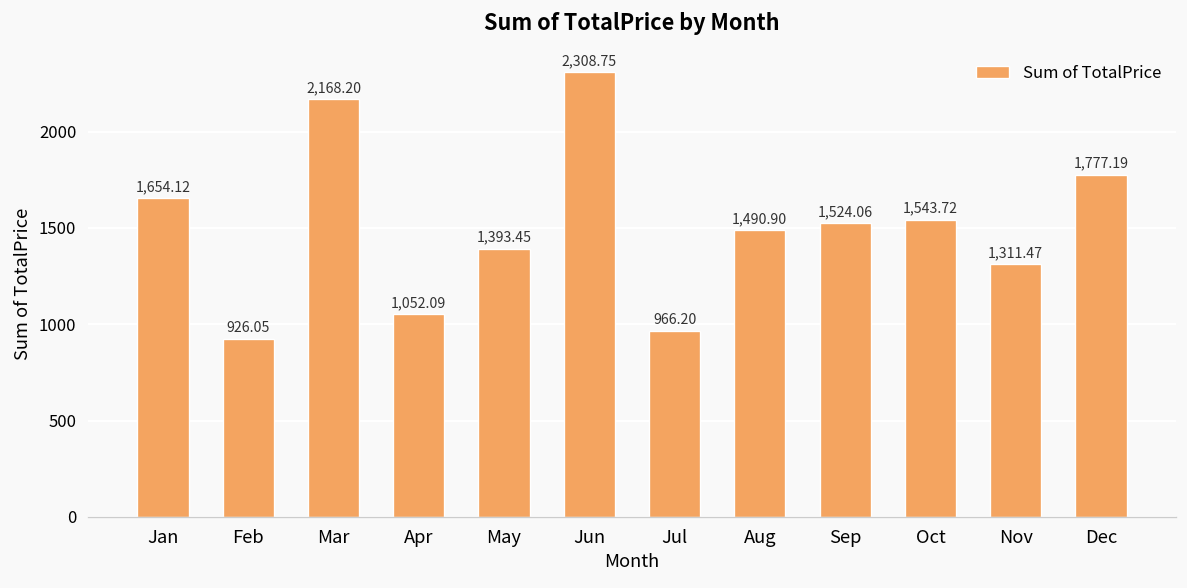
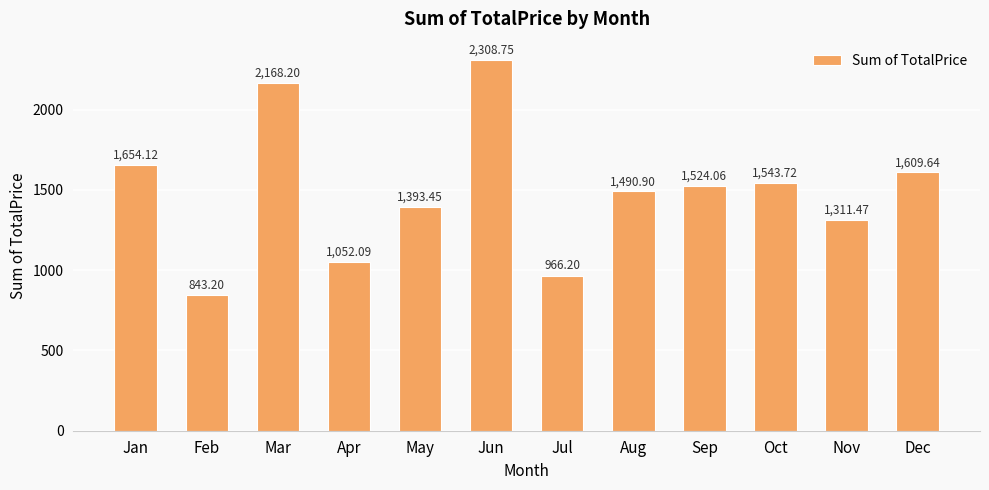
  {
    "Jan": "1,654.12",
-   "Feb": "926.05",
+   "Feb": "843.20",
    "Mar": "2,168.20",
    "Apr": "1,052.09",
    "May": "1,393.45",
    "Jun": "2,308.75",
    "Jul": "966.20",
    "Aug": "1,490.90",
    "Sep": "1,524.06",
    "Oct": "1,543.72",
    "Nov": "1,311.47",
-   "Dec": "1,777.19"
+   "Dec": "1,609.64"
  }
